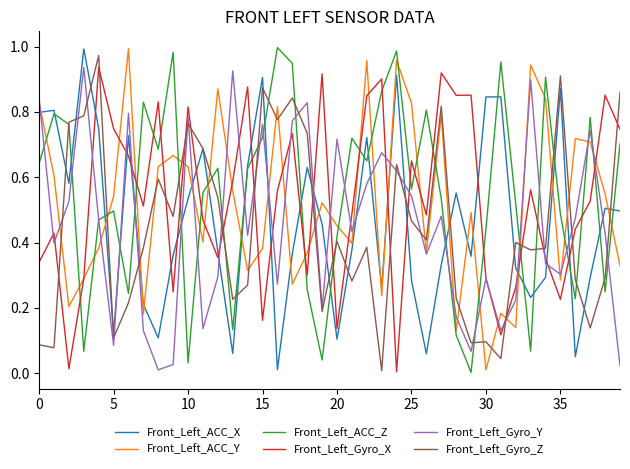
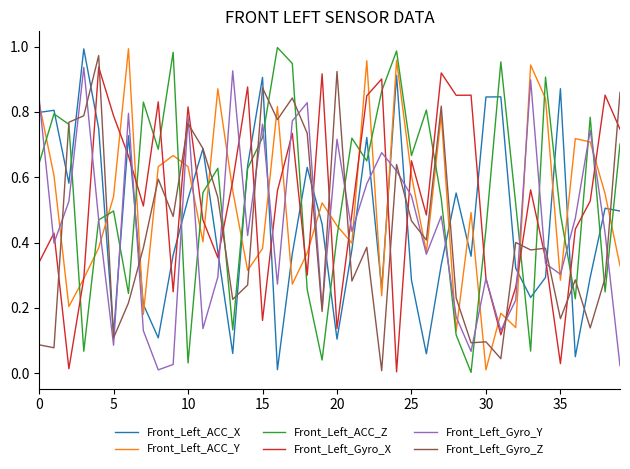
  {
    "Front_Left_ACC_X": {
      "0": 0.80,
      "5": 0.12,
      "10": 0.53,
      "15": 0.91,
      "20": 0.10,
      "25": 0.28,
      "30": 0.85,
      "35": 0.87
    },
    "Front_Left_ACC_Y": {
      "0": 0.83,
      "5": 0.54,
      "10": 0.63,
      "15": 0.38,
      "20": 0.45,
-     "25": 0.83,
+     "25": 0.61,
      "30": 0.01,
      "35": 0.28
    },
    "Front_Left_ACC_Z": {
      "0": 0.64,
      "5": 0.50,
      "10": 0.03,
      "15": 0.72,
      "20": 0.42,
-     "25": 0.56,
+     "25": 0.67,
      "30": 0.44,
      "35": 0.49
    },
    "Front_Left_Gyro_X": {
      "0": 0.34,
-     "5": 0.75,
+     "5": 0.79,
      "10": 0.82,
      "15": 0.16,
      "20": 0.14,
      "25": 0.65,
-     "35": 0.23
+     "35": 0.03
    },
    "Front_Left_Gyro_Y": {
      "0": 0.84,
      "5": 0.09,
      "10": 0.79,
      "15": 0.76,
      "20": 0.72,
      "25": 0.54,
      "35": 0.30
    },
    "Front_Left_Gyro_Z": {
      "0": 0.09,
      "5": 0.11,
      "10": 0.76,
      "15": 0.87,
-     "20": 0.40,
+     "20": 0.92,
      "25": 0.47,
      "30": 0.10,
-     "35": 0.91
+     "35": 0.17
    }
  }
